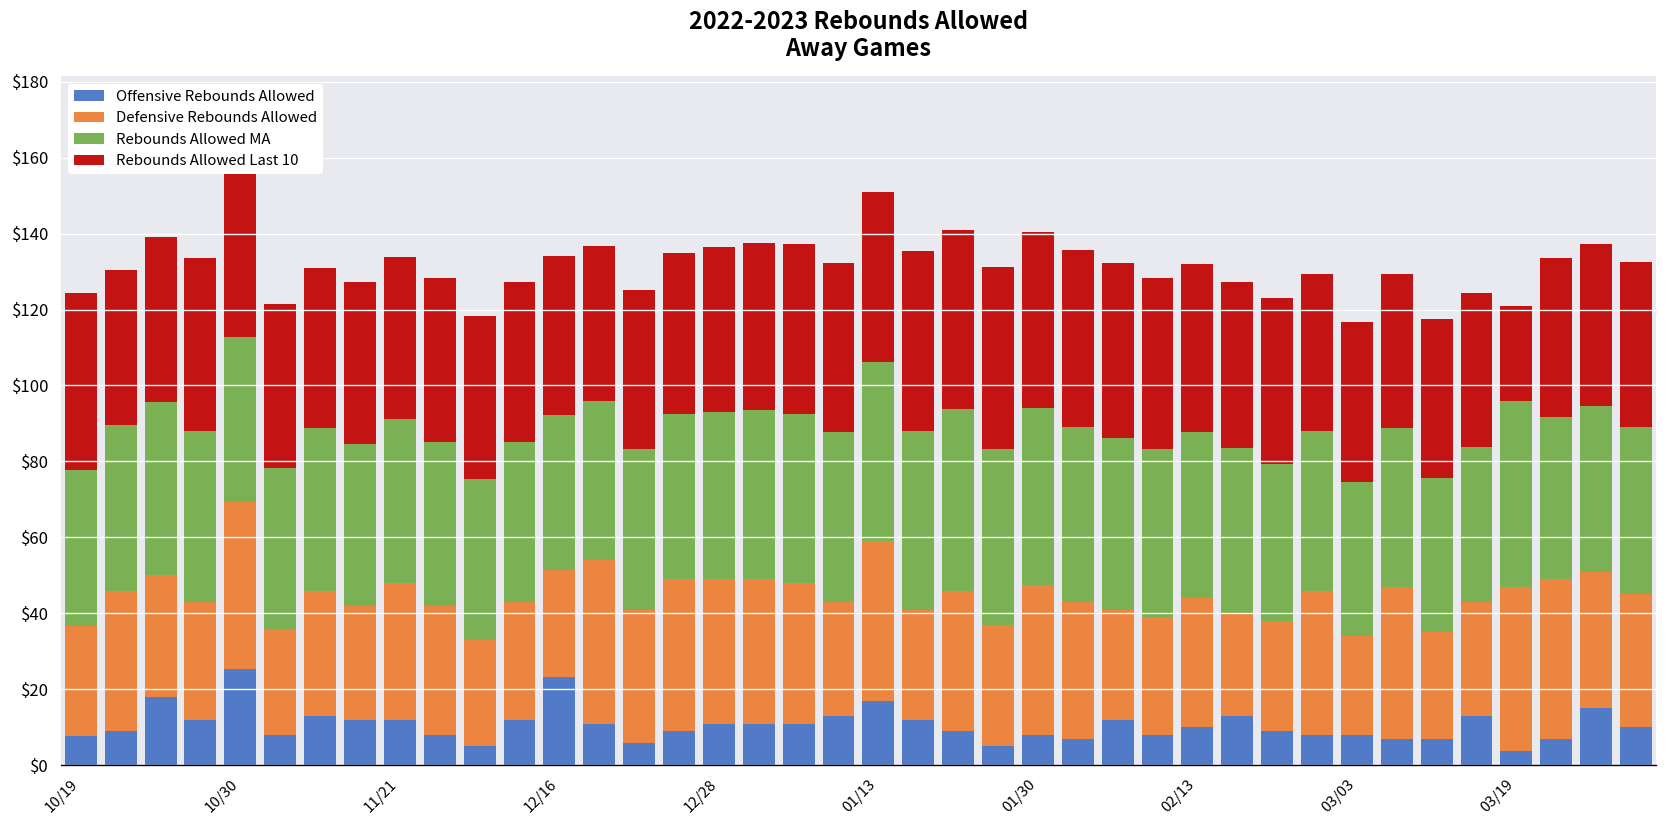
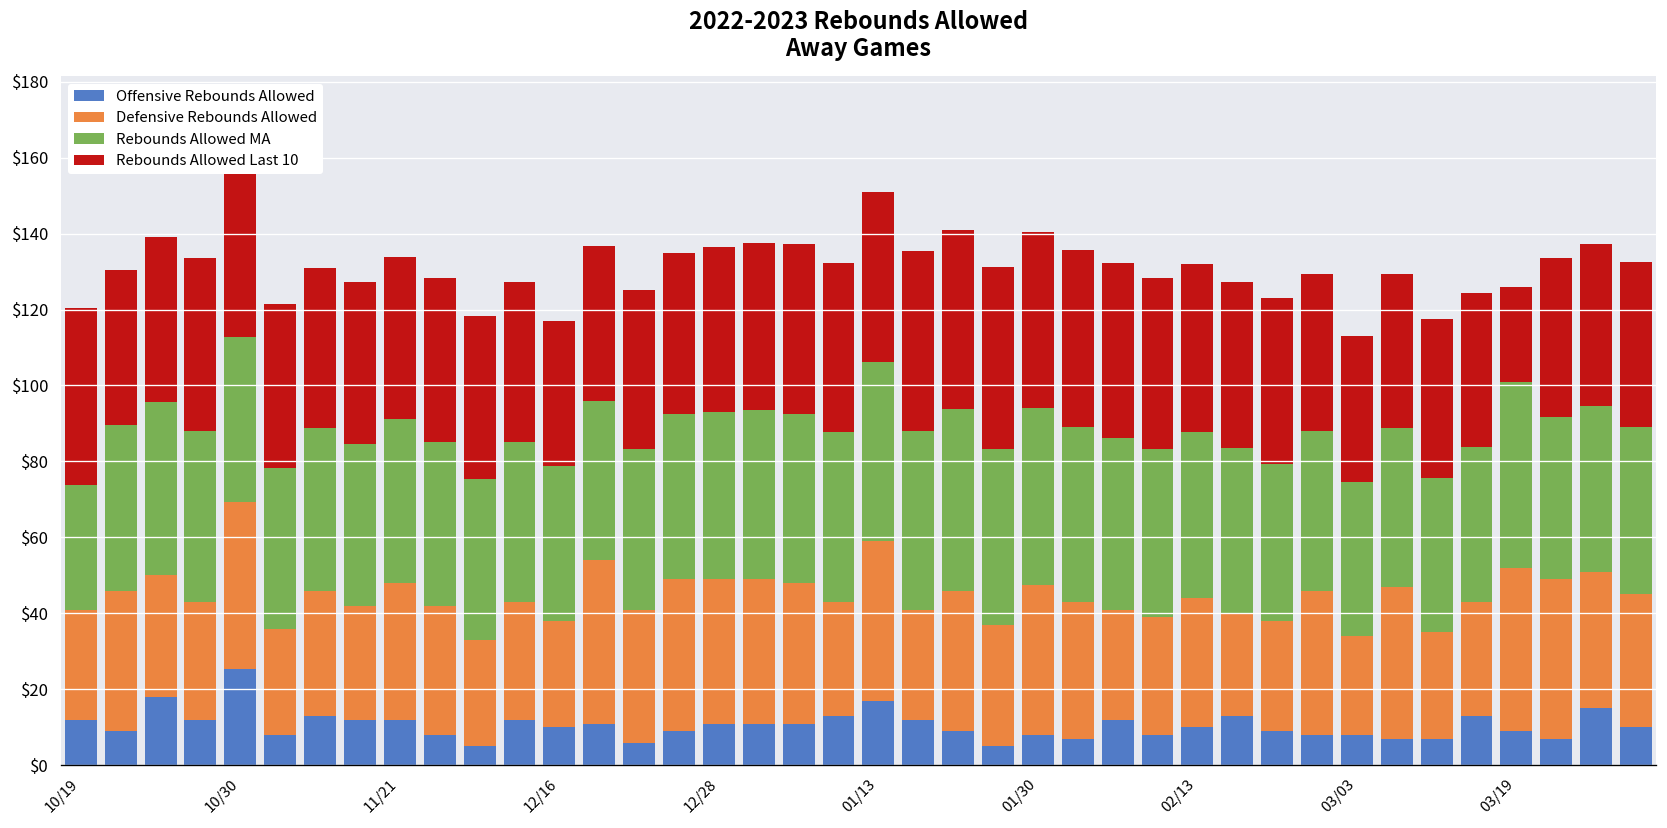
  {
    "Offensive Rebounds Allowed": {
-     "10/19": "$8",
+     "10/19": "$12",
      "10/30": "$25",
      "11/21": "$12",
-     "12/16": "$23",
+     "12/16": "$10",
      "12/28": "$11",
      "01/13": "$17",
      "01/30": "$8",
      "02/13": "$10",
      "03/03": "$8",
-     "03/19": "$4"
+     "03/19": "$9"
    },
    "Defensive Rebounds Allowed": {
      "10/19": "$29",
      "10/30": "$44",
      "11/21": "$36",
      "12/16": "$28",
      "12/28": "$38",
      "01/13": "$42",
      "01/30": "$40",
      "02/13": "$34",
      "03/03": "$26",
      "03/19": "$43"
    },
    "Rebounds Allowed MA": {
-     "10/19": "$41",
+     "10/19": "$33",
      "10/30": "$43",
      "11/21": "$43",
      "12/16": "$41",
      "12/28": "$44",
      "01/13": "$47",
      "01/30": "$47",
      "02/13": "$44",
      "03/03": "$41",
      "03/19": "$49"
    },
    "Rebounds Allowed Last 10": {
      "10/19": "$46",
      "11/21": "$43",
-     "12/16": "$42",
+     "12/16": "$38",
      "12/28": "$44",
      "01/13": "$45",
      "01/30": "$46",
      "02/13": "$44",
-     "03/03": "$42",
+     "03/03": "$38",
      "03/19": "$25"
    }
  }
